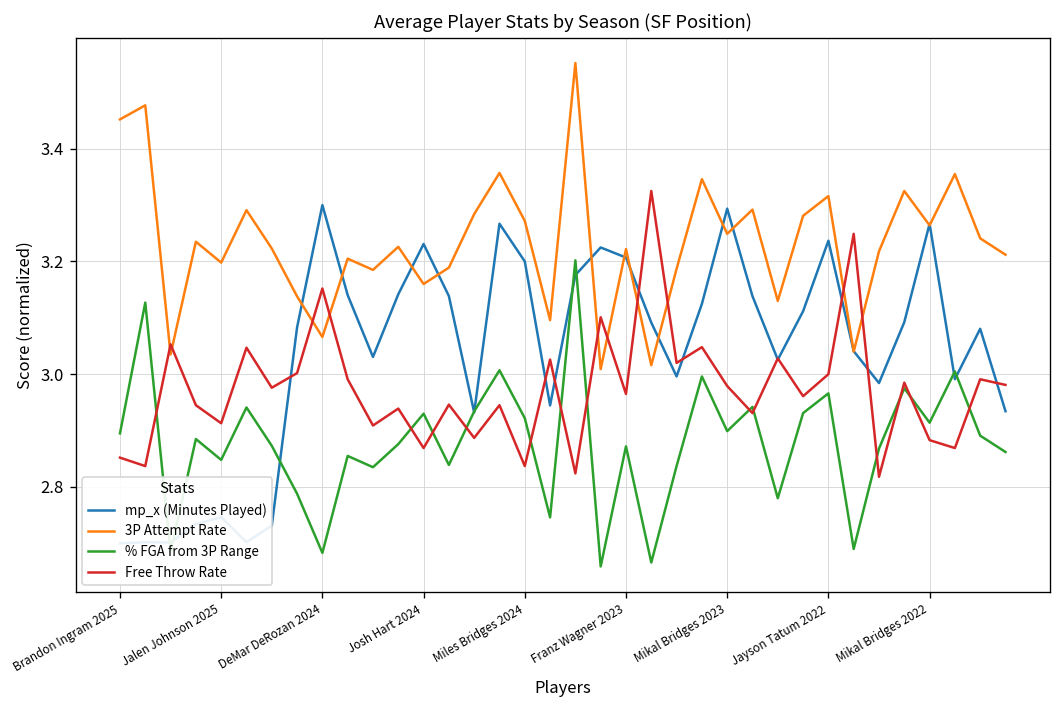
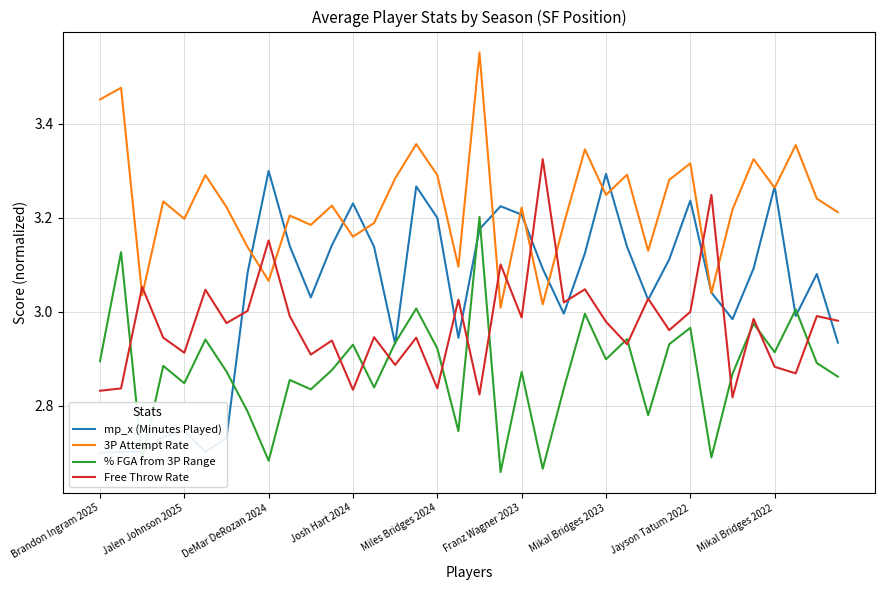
  {
    "mp_x (Minutes Played)": {
      "DeMar DeRozan 2024": 3.30,
      "Josh Hart 2024": 3.23,
      "Miles Bridges 2024": 3.20,
      "Franz Wagner 2023": 3.21,
      "Mikal Bridges 2023": 3.29,
      "Jayson Tatum 2022": 3.24
    },
    "3P Attempt Rate": {
      "Brandon Ingram 2025": 3.45,
      "Jalen Johnson 2025": 3.20,
      "DeMar DeRozan 2024": 3.07,
      "Josh Hart 2024": 3.16,
-     "Miles Bridges 2024": 3.27,
+     "Miles Bridges 2024": 3.29,
      "Franz Wagner 2023": 3.22,
      "Mikal Bridges 2023": 3.25,
      "Jayson Tatum 2022": 3.32
    },
    "% FGA from 3P Range": {
      "Brandon Ingram 2025": 2.89,
      "Jalen Johnson 2025": 2.85,
      "DeMar DeRozan 2024": 2.68,
      "Josh Hart 2024": 2.93,
      "Miles Bridges 2024": 2.92,
      "Franz Wagner 2023": 2.87,
      "Mikal Bridges 2023": 2.90,
      "Jayson Tatum 2022": 2.97,
      "Mikal Bridges 2022": 2.91
    },
    "Free Throw Rate": {
-     "Brandon Ingram 2025": 2.85,
+     "Brandon Ingram 2025": 2.83,
      "Jalen Johnson 2025": 2.91,
      "DeMar DeRozan 2024": 3.15,
-     "Josh Hart 2024": 2.87,
+     "Josh Hart 2024": 2.83,
      "Miles Bridges 2024": 2.84,
-     "Franz Wagner 2023": 2.97,
+     "Franz Wagner 2023": 2.99,
      "Mikal Bridges 2023": 2.98,
      "Jayson Tatum 2022": 3.00,
      "Mikal Bridges 2022": 2.88
    }
  }
